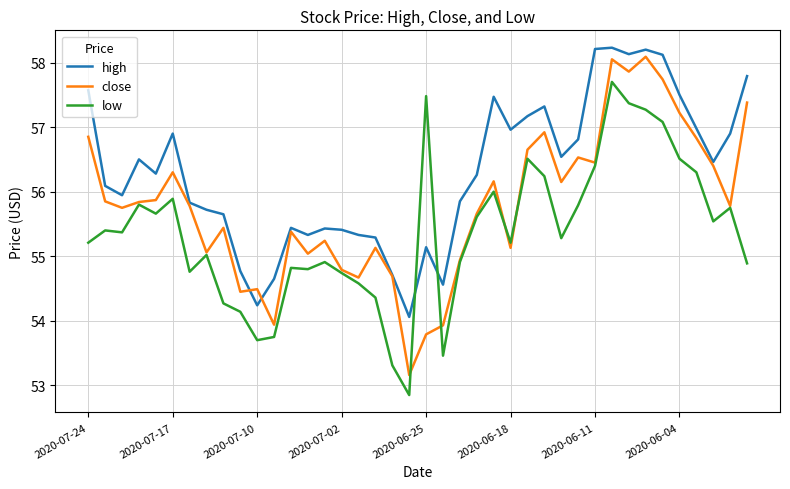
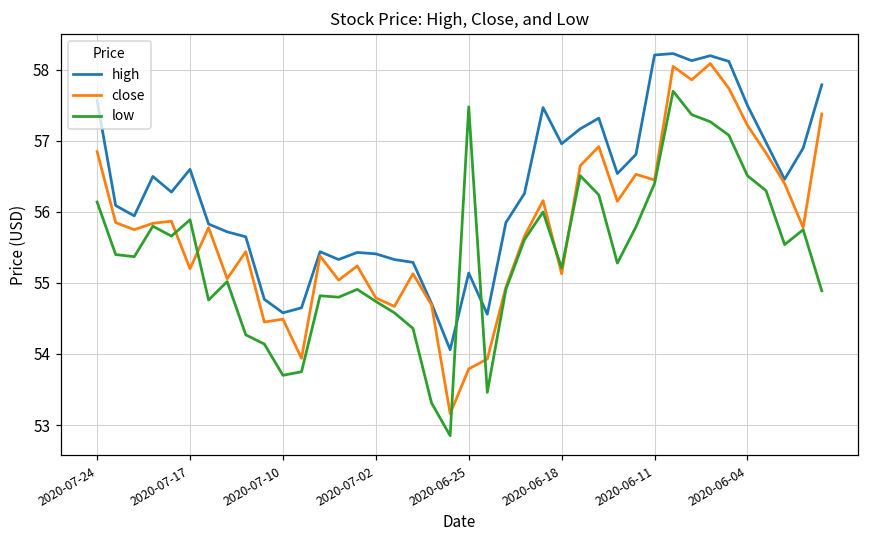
  {
    "high": {
-     "2020-07-17": 56.9,
-     "2020-07-10": 54.2,
+     "2020-07-17": 56.6,
+     "2020-07-10": 54.6,
      "2020-07-02": 55.4,
      "2020-06-25": 55.1,
      "2020-06-18": 57.0,
      "2020-06-11": 58.2,
      "2020-06-04": 57.5
    },
    "close": {
      "2020-07-24": 56.9,
-     "2020-07-17": 56.3,
+     "2020-07-17": 55.2,
      "2020-07-10": 54.5,
      "2020-07-02": 54.8,
      "2020-06-25": 53.8,
      "2020-06-18": 55.1,
      "2020-06-11": 56.5,
      "2020-06-04": 57.2
    },
    "low": {
-     "2020-07-24": 55.2,
+     "2020-07-24": 56.1,
      "2020-07-17": 55.9,
      "2020-07-10": 53.7,
      "2020-07-02": 54.7,
      "2020-06-25": 57.5,
      "2020-06-18": 55.2,
      "2020-06-11": 56.4,
      "2020-06-04": 56.5
    }
  }
